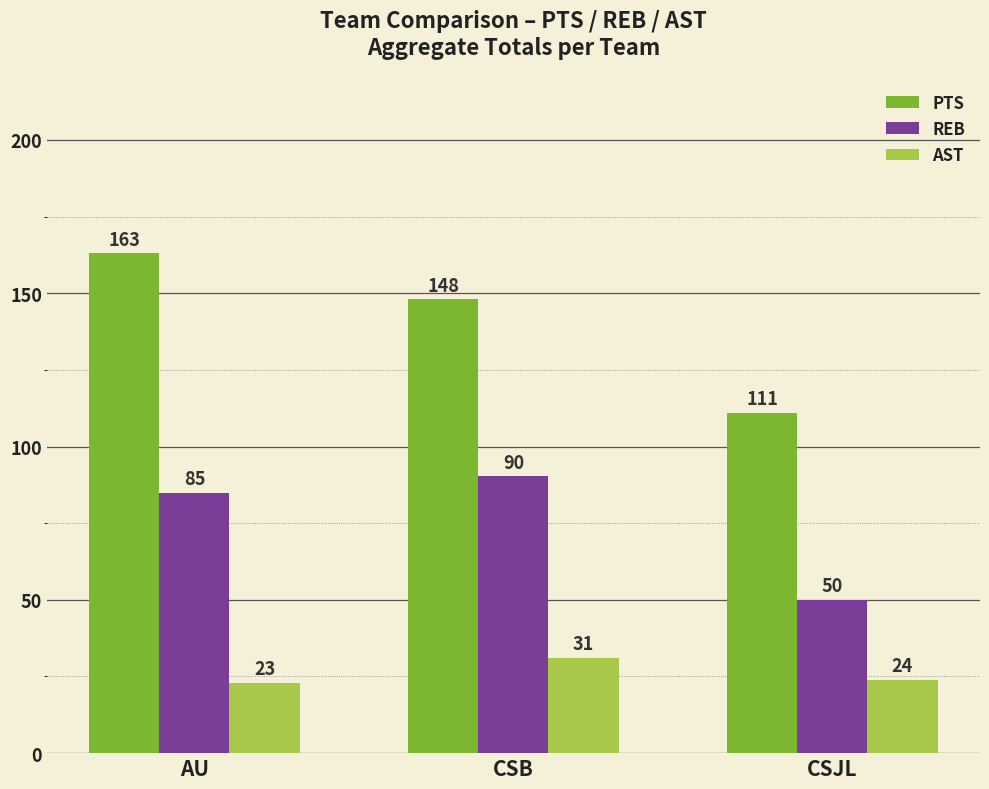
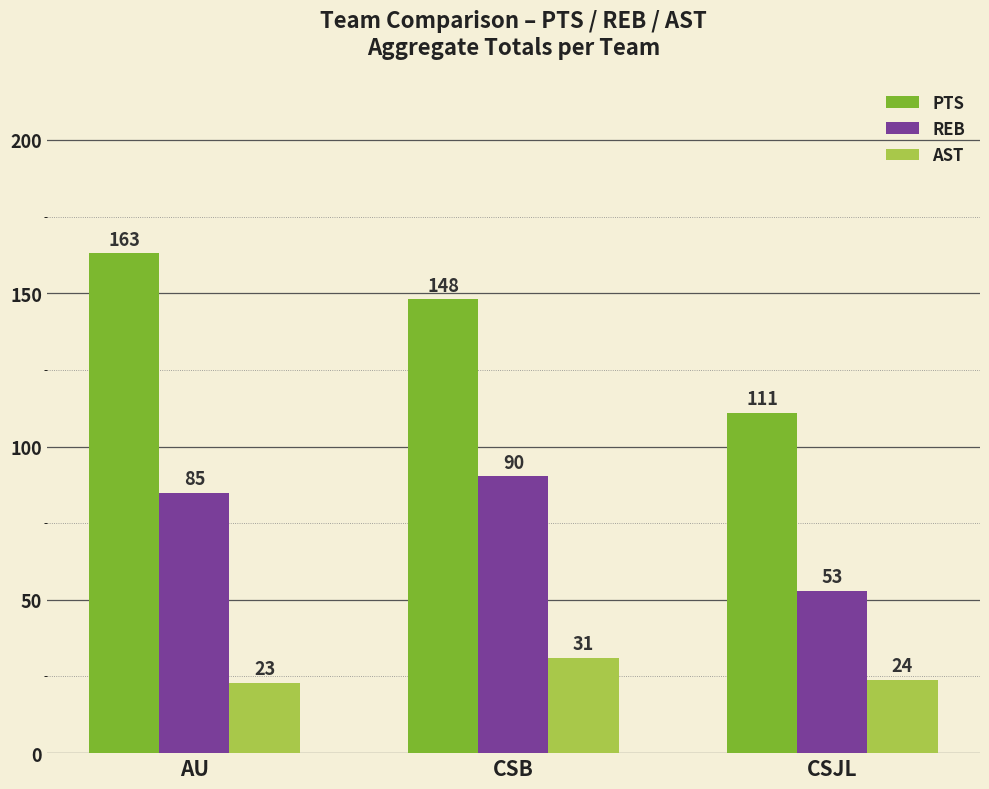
  {
    "REB": {
      "AU": 85,
      "CSB": 90,
-     "CSJL": 50
+     "CSJL": 53
    }
  }
